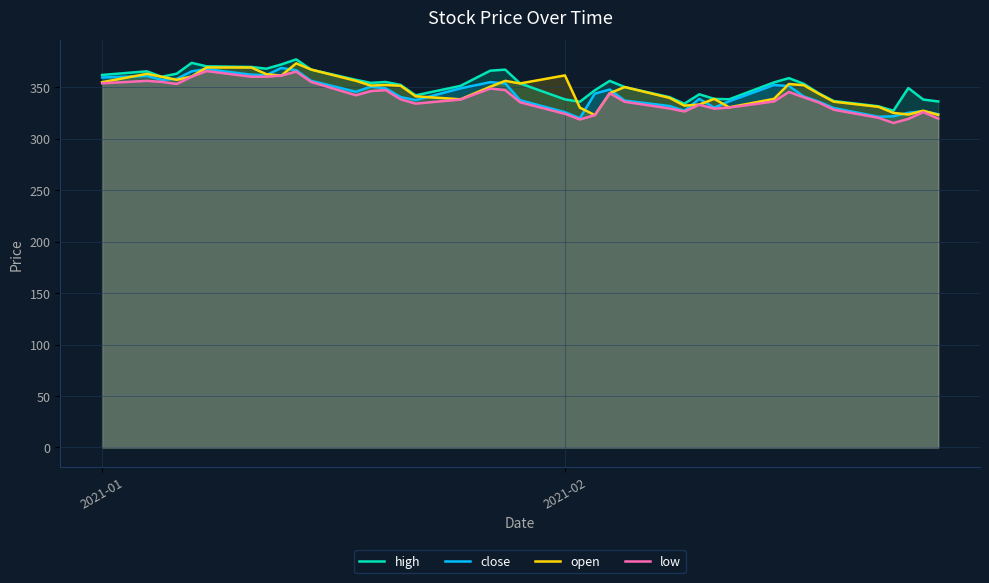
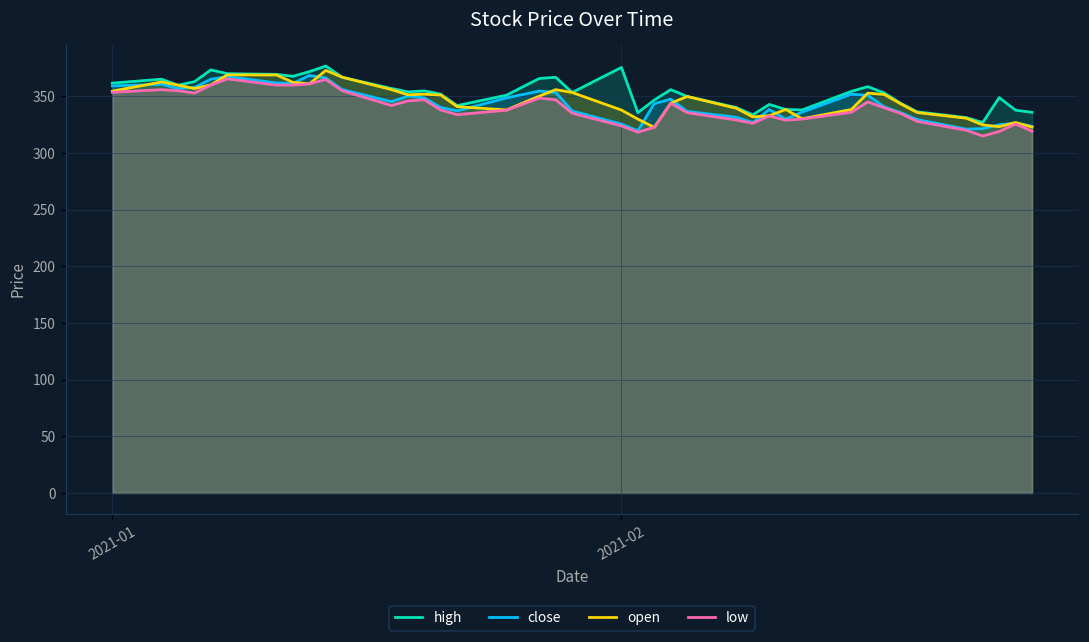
  {
    "high": {
-     "2021-02": 338
+     "2021-02": 376
    },
    "open": {
-     "2021-02": 361
+     "2021-02": 338
    }
  }
